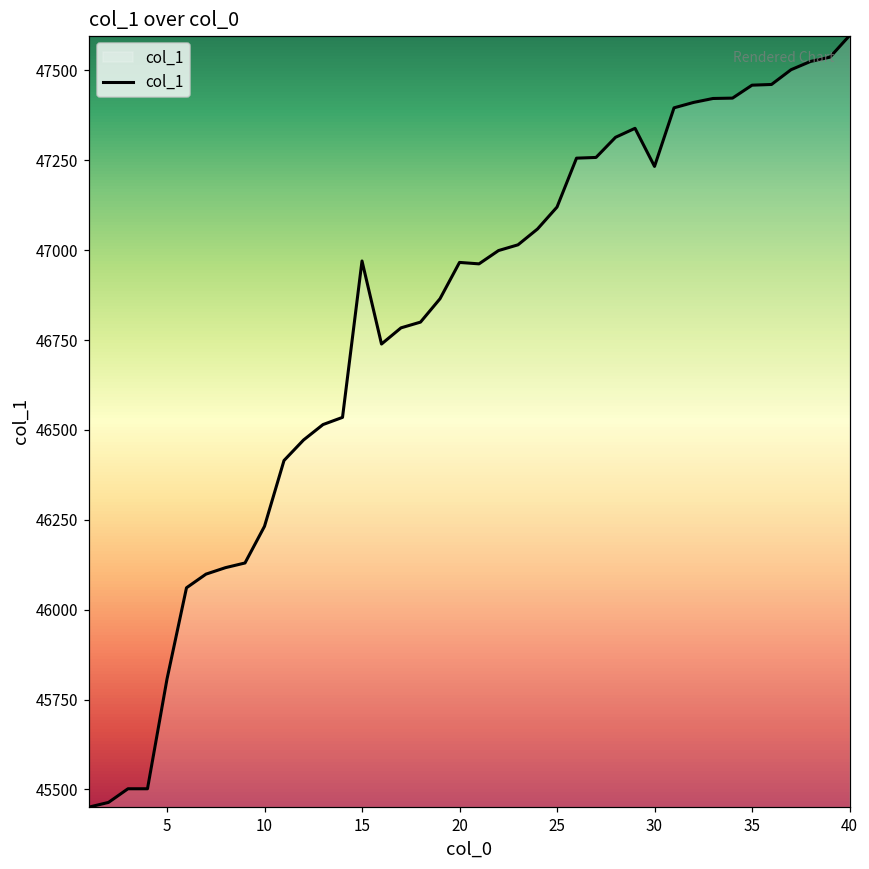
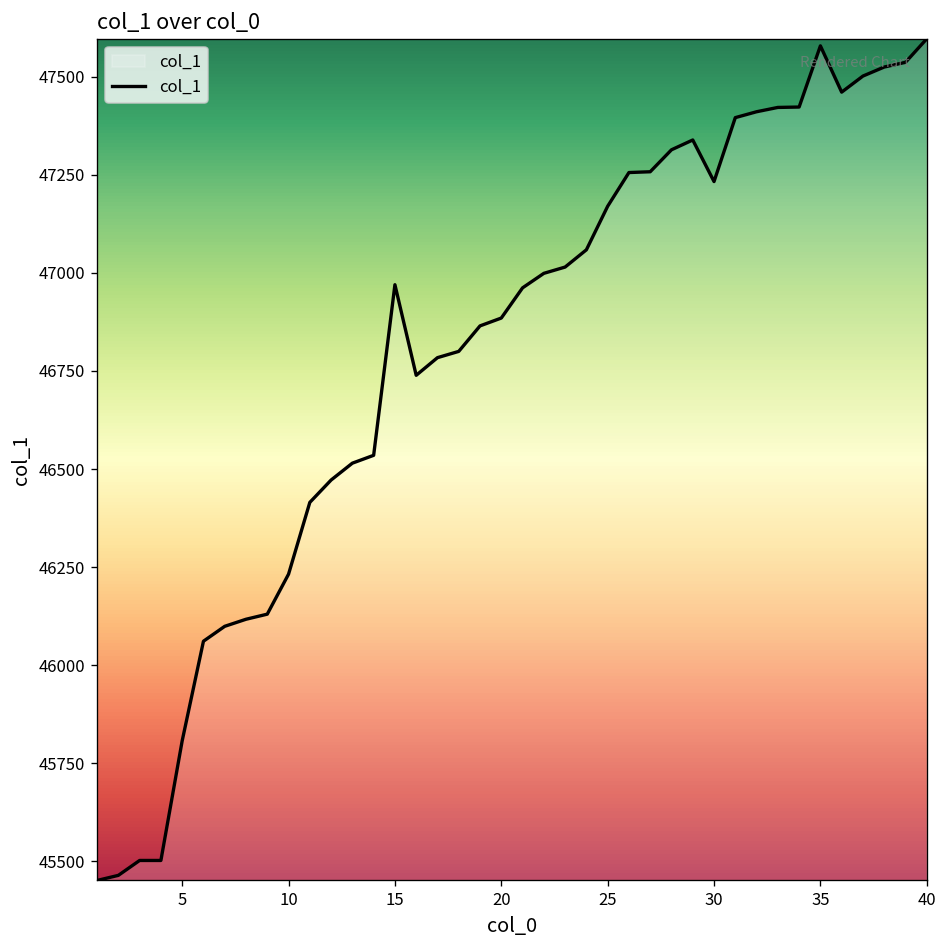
  {
    "5": 45810,
    "10": 46230,
    "15": 46970,
-   "20": 46970,
-   "25": 47120,
+   "20": 46890,
+   "25": 47170,
    "30": 47230,
-   "35": 47460,
+   "35": 47580,
    "40": 47600
  }
